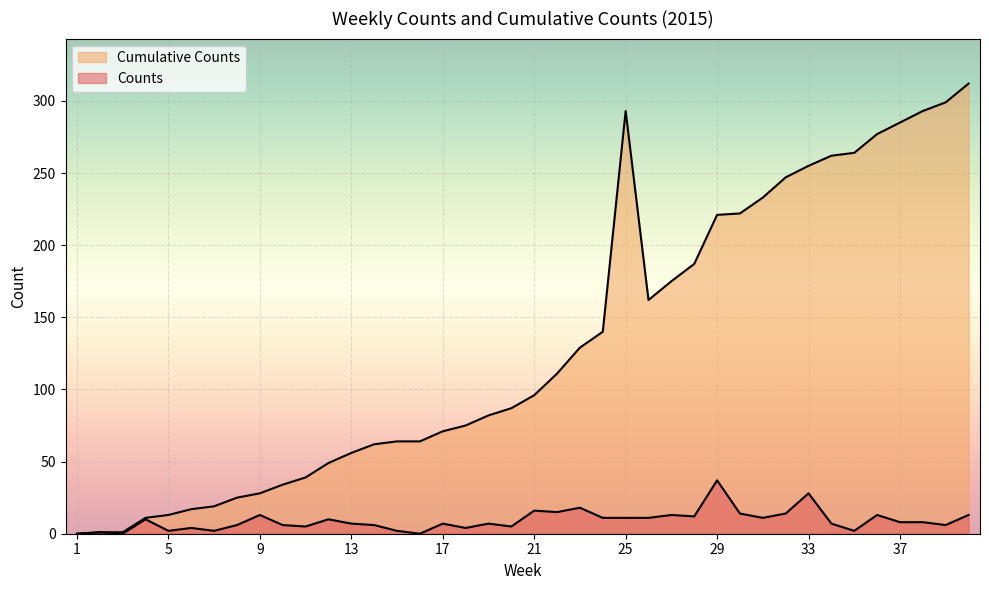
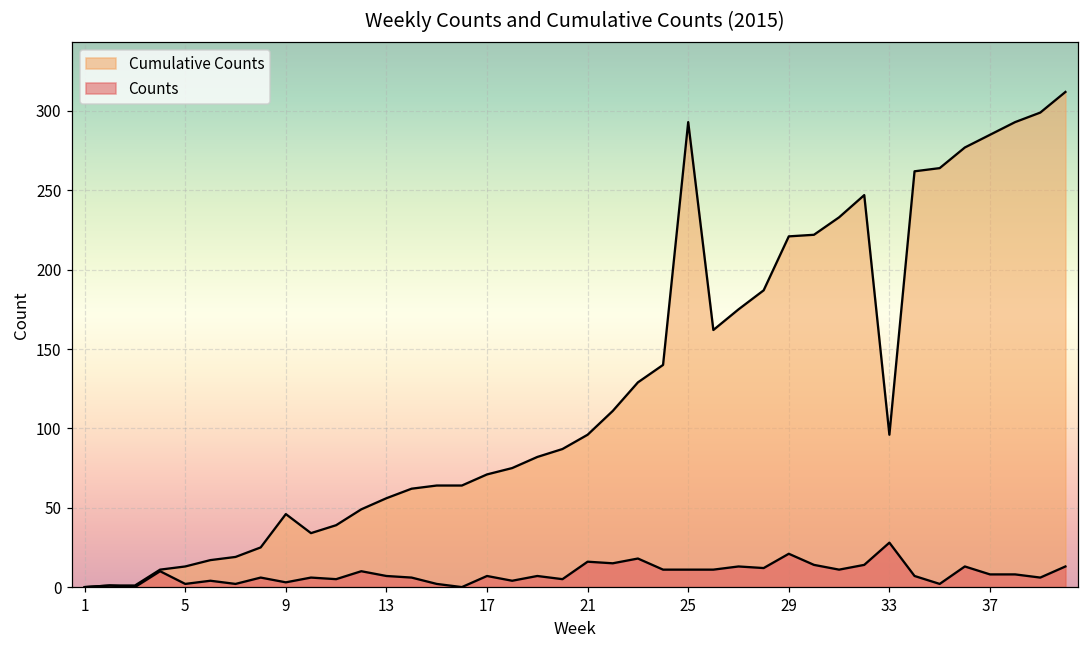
  {
    "Cumulative Counts": {
      "5": 13,
-     "9": 28,
+     "9": 46,
      "13": 56,
      "17": 71,
      "21": 96,
      "25": 293,
      "29": 221,
-     "33": 255,
+     "33": 96,
      "37": 285
    },
    "Counts": {
      "5": 2,
-     "9": 13,
+     "9": 3,
      "13": 7,
      "17": 7,
      "21": 16,
      "25": 11,
-     "29": 37,
+     "29": 21,
      "33": 28,
      "37": 8
    }
  }
